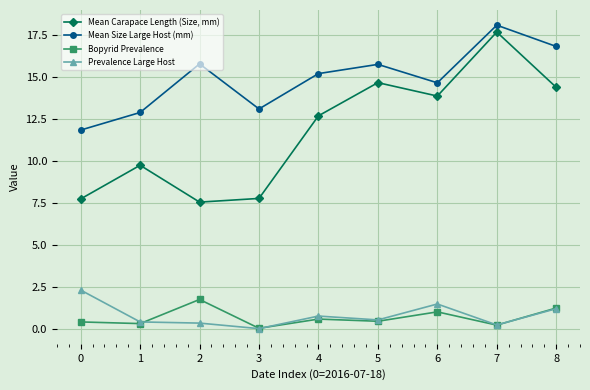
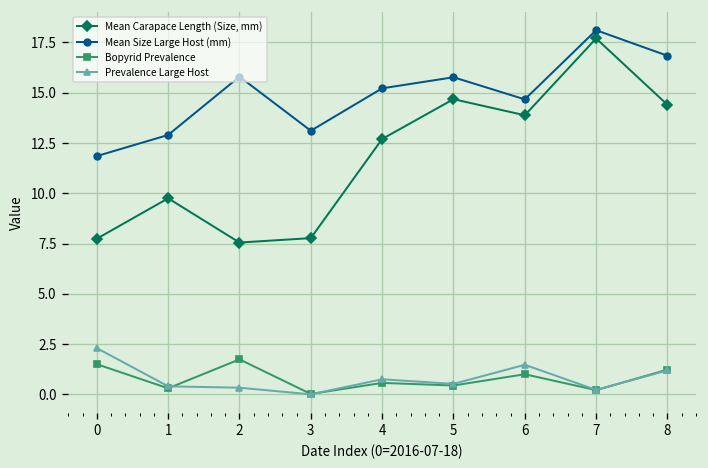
  {
    "Mean Carapace Length (Size, mm)": {
      "0": 7.7,
      "1": 9.8,
      "2": 7.6,
      "3": 7.8,
      "4": 12.7,
      "5": 14.7,
      "6": 13.9,
      "7": 17.7,
      "8": 14.4
    },
    "Mean Size Large Host (mm)": {
      "0": 11.9,
      "1": 12.9,
      "3": 13.1,
      "4": 15.2,
      "5": 15.8,
      "6": 14.7,
      "7": 18.1,
      "8": 16.8
    },
    "Bopyrid Prevalence": {
-     "0": 0.4,
+     "0": 1.5,
      "2": 1.7,
      "4": 0.6,
      "6": 1.0
    },
    "Prevalence Large Host": {
      "0": 2.3,
      "2": 0.3,
      "4": 0.8,
      "6": 1.5
    }
  }
